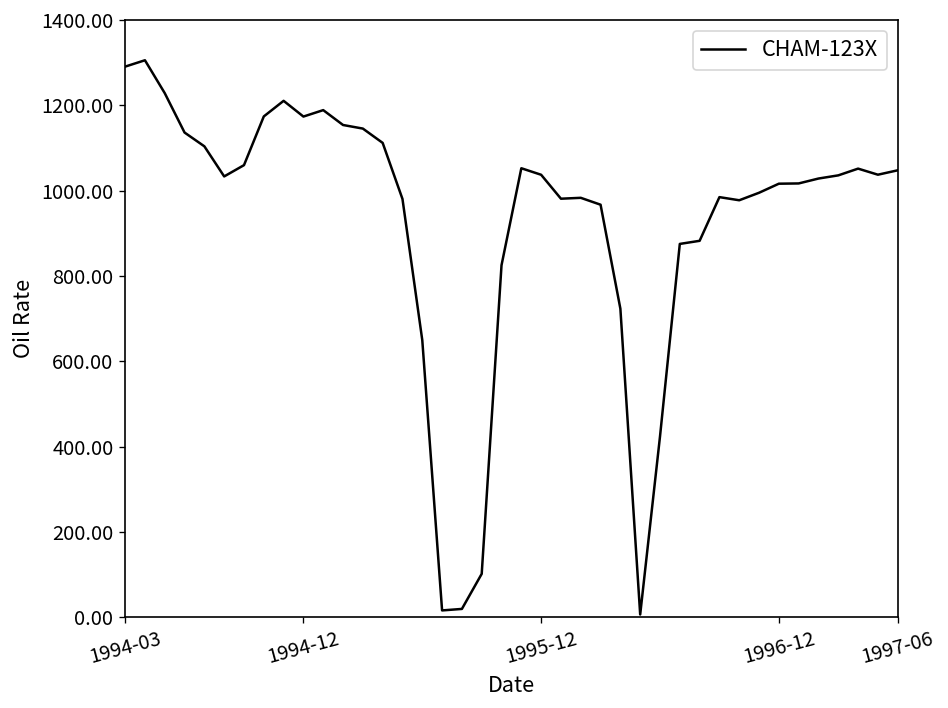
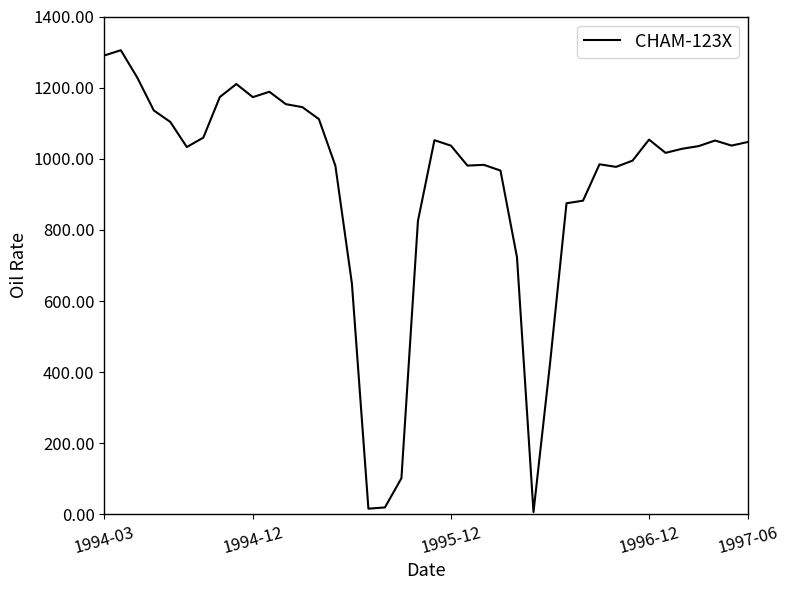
  {
    "1994-03": 1290,
    "1994-12": 1170,
    "1995-12": 1040,
-   "1996-12": 1020,
+   "1996-12": 1050,
    "1997-06": 1050
  }
